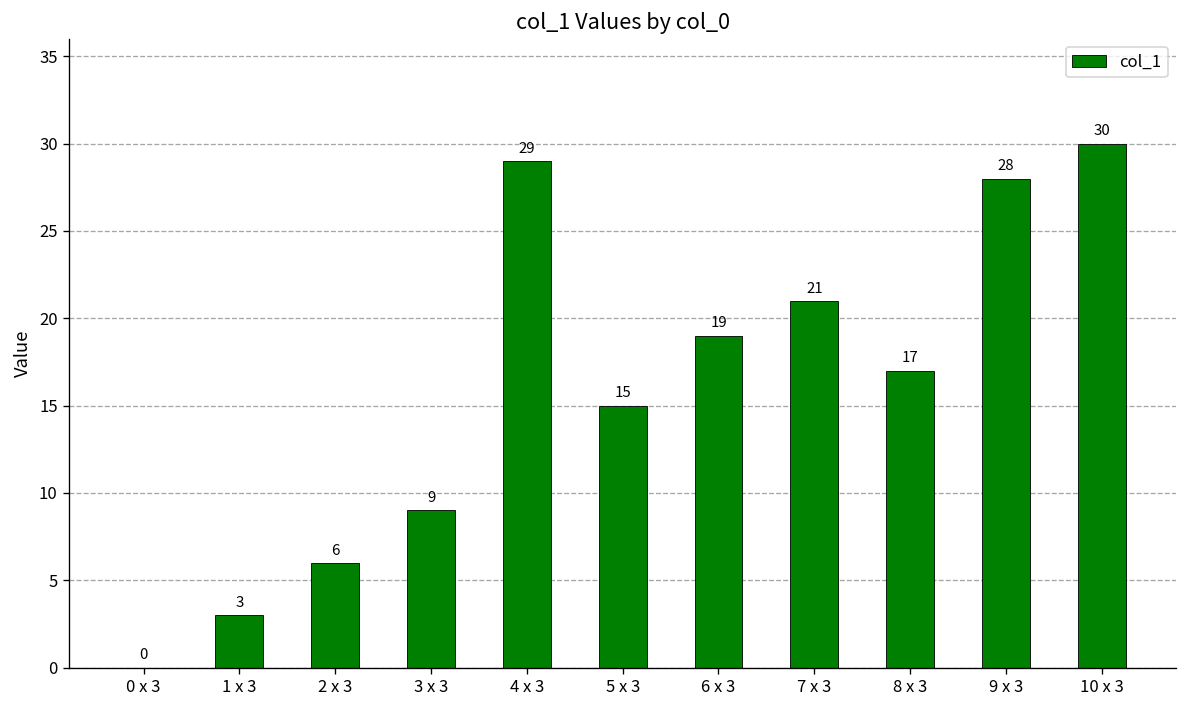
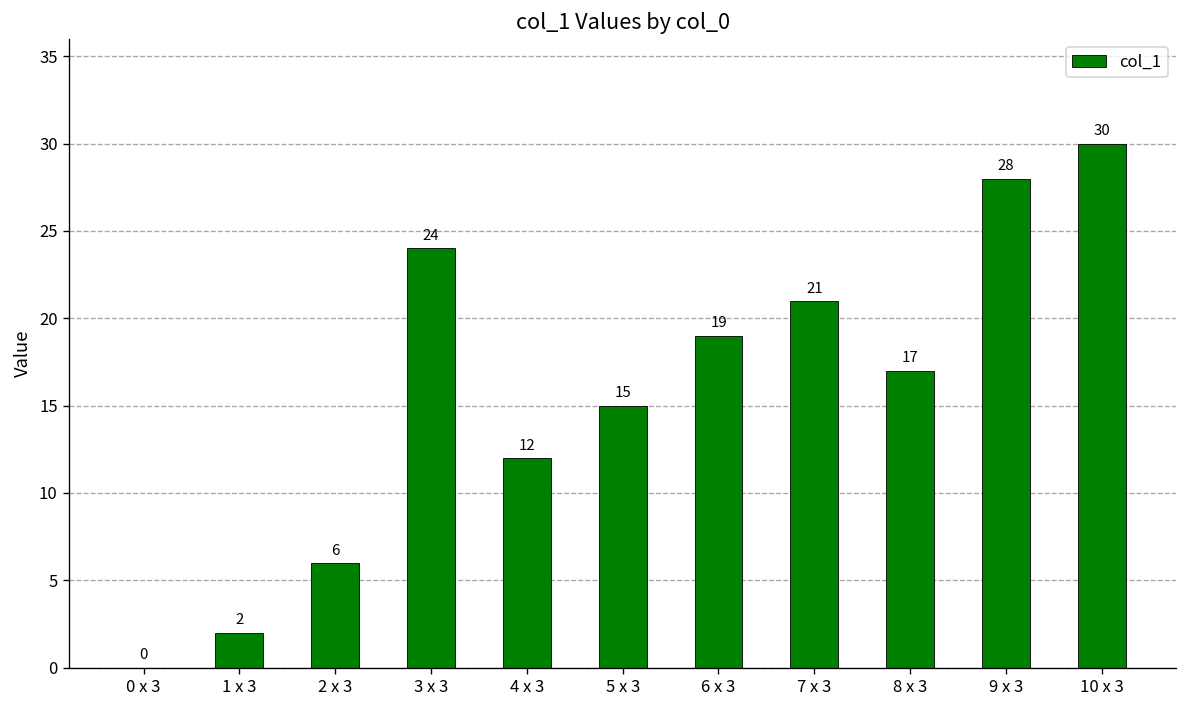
  {
    "0 x 3": 0,
-   "1 x 3": 3,
+   "1 x 3": 2,
    "2 x 3": 6,
-   "3 x 3": 9,
-   "4 x 3": 29,
+   "3 x 3": 24,
+   "4 x 3": 12,
    "5 x 3": 15,
    "6 x 3": 19,
    "7 x 3": 21,
    "8 x 3": 17,
    "9 x 3": 28,
    "10 x 3": 30
  }
